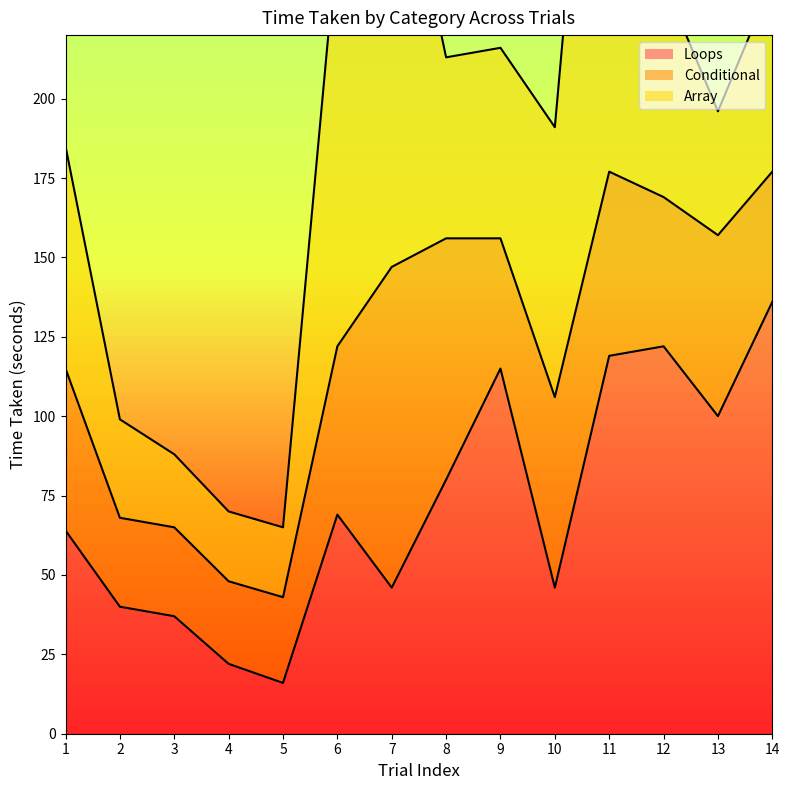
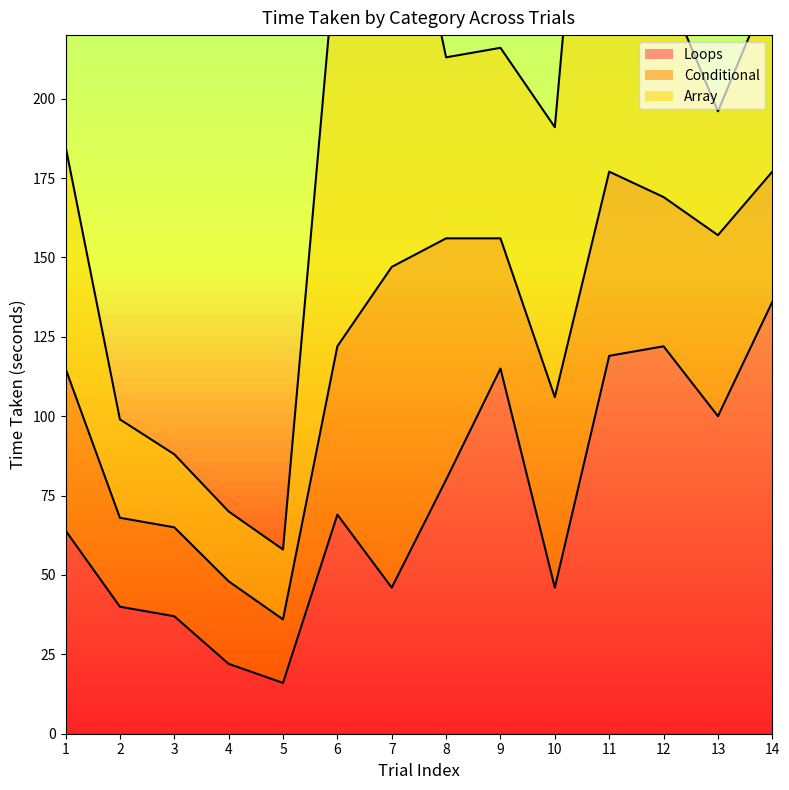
  {
    "Loops": {
      "1": 64,
      "2": 40,
      "3": 37,
      "4": 22,
      "5": 16,
      "6": 69,
      "7": 46,
      "8": 80,
      "9": 115,
      "10": 46,
      "11": 119,
      "12": 122,
      "13": 100,
      "14": 136
    },
    "Conditional": {
      "1": 51,
      "2": 28,
      "3": 28,
      "4": 26,
-     "5": 27,
+     "5": 20,
      "6": 53,
      "7": 101,
      "8": 76,
      "9": 41,
      "10": 60,
      "11": 58,
      "12": 47,
      "13": 57,
      "14": 41
    },
    "Array": {
      "1": 70,
      "2": 31,
      "3": 23,
      "4": 22,
      "5": 22,
      "8": 57,
      "9": 60,
      "10": 85,
      "13": 39
    }
  }
